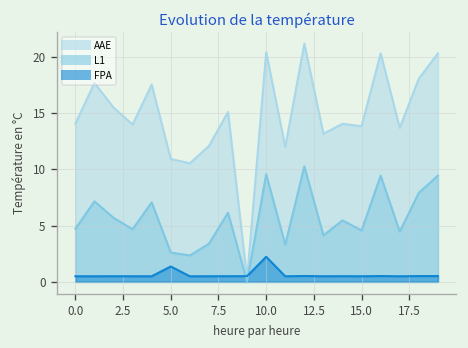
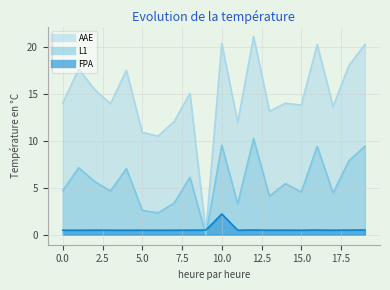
  {
    "FPA": {
      "0.0": 0,
-     "5.0": 1,
+     "5.0": 0,
      "10.0": 2,
      "15.0": 0
    }
  }
